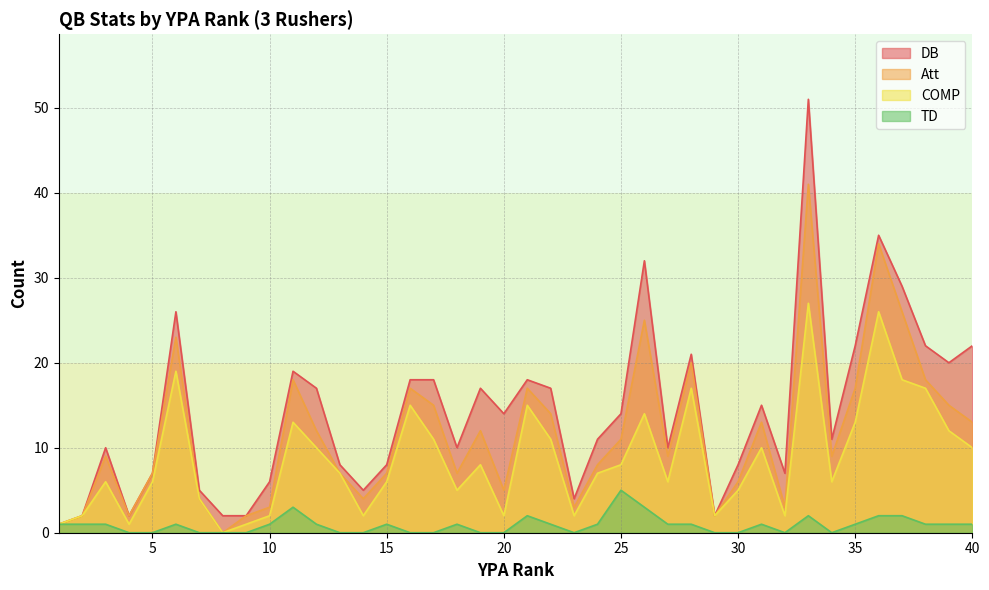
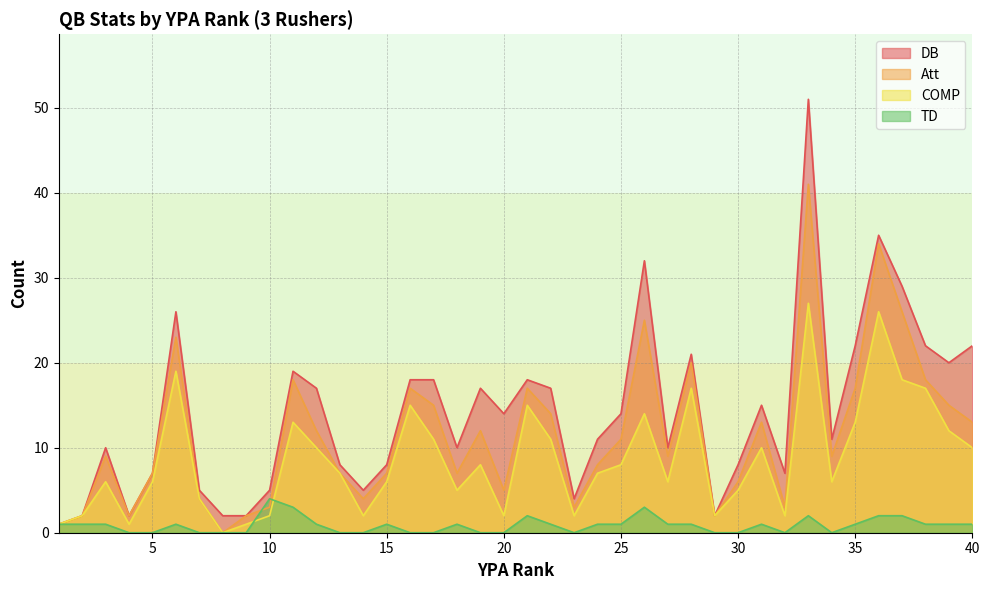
  {
    "DB": {
-     "10": 6,
+     "10": 5,
      "15": 8,
      "20": 14,
      "25": 14,
      "30": 8,
      "35": 22,
      "40": 22
    },
    "TD": {
      "5": 0,
-     "10": 1,
+     "10": 4,
      "15": 1,
      "20": 0,
-     "25": 5,
+     "25": 1,
      "30": 0,
      "35": 1,
      "40": 1
    }
  }
